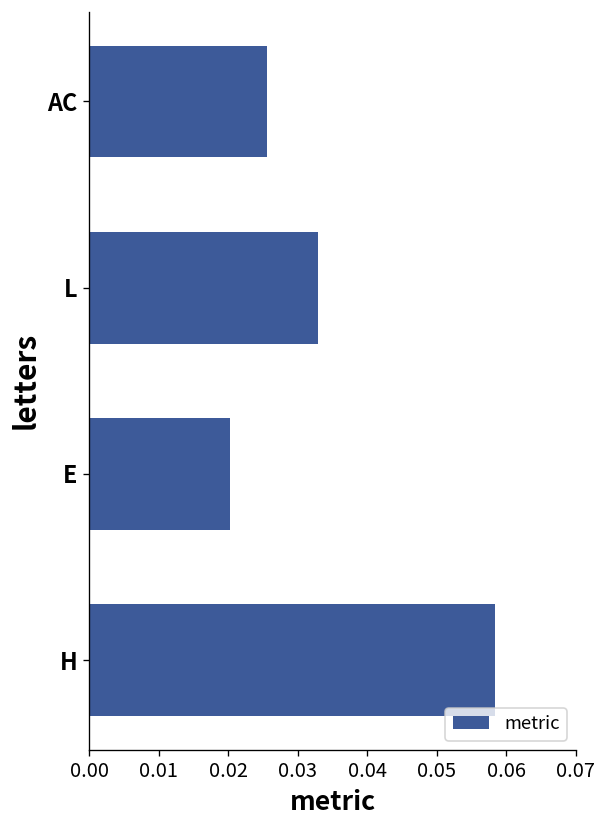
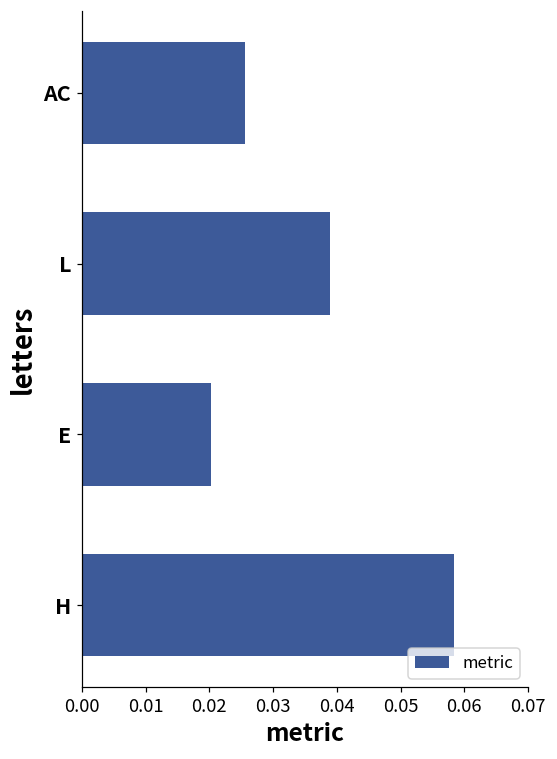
  {
    "AC": 0.026,
-   "L": 0.033,
+   "L": 0.039,
    "E": 0.020,
    "H": 0.058
  }
